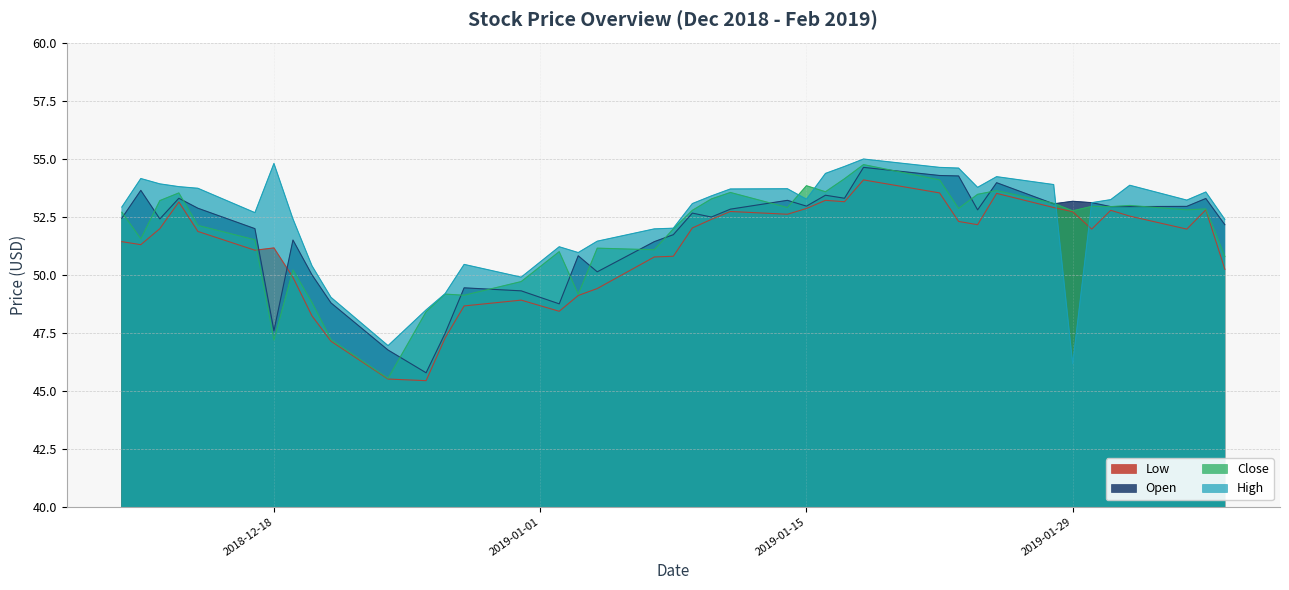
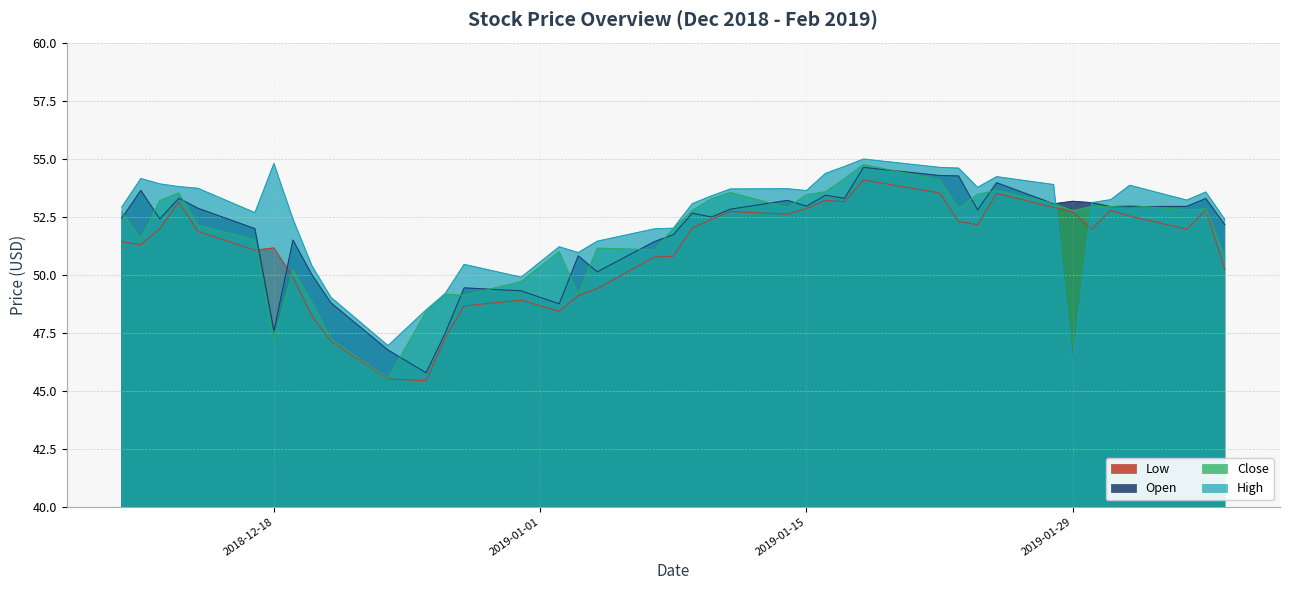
  {
    "Low": {
      "2018-12-18": 51.2
    },
    "Open": {
      "2018-12-18": 47.6,
      "2019-01-29": 53.2
    },
    "Close": {
      "2018-12-18": 47.2,
-     "2019-01-15": 53.8
+     "2019-01-15": 53.4
    },
    "High": {
      "2018-12-18": 54.8,
-     "2019-01-15": 53.3,
+     "2019-01-15": 53.6,
      "2019-01-29": 46.2
    }
  }
